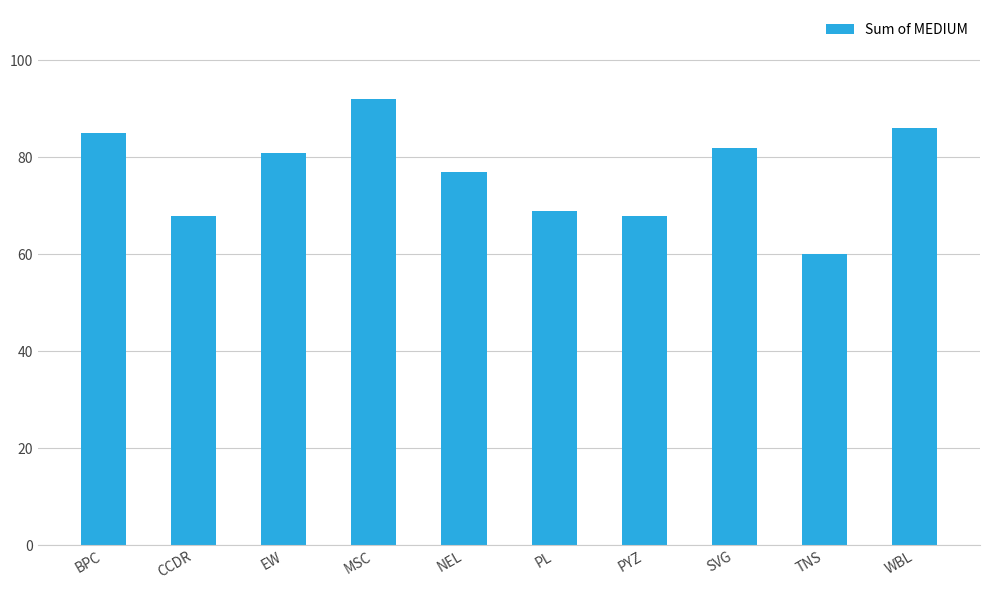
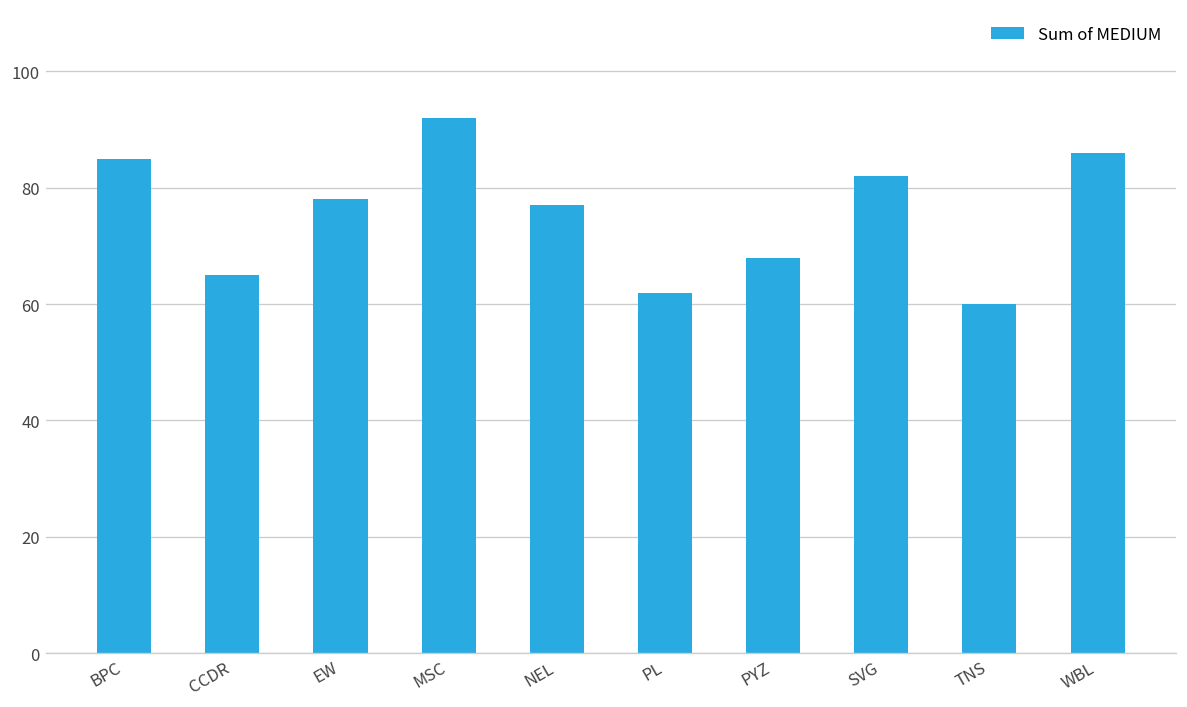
  {
    "BPC": 85,
-   "CCDR": 68,
-   "EW": 81,
+   "CCDR": 65,
+   "EW": 78,
    "MSC": 92,
    "NEL": 77,
-   "PL": 69,
+   "PL": 62,
    "PYZ": 68,
    "SVG": 82,
    "TNS": 60,
    "WBL": 86
  }
